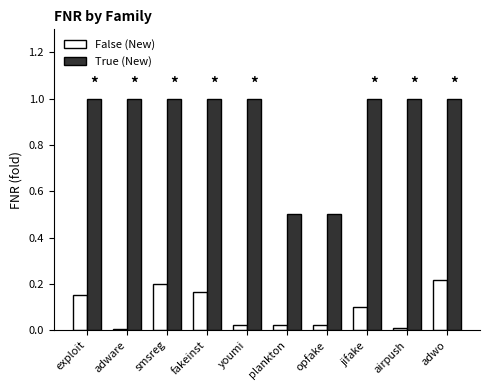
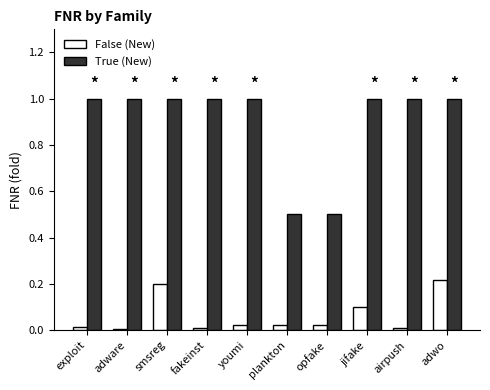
  {
    "False (New)": {
-     "exploit": 0.15,
+     "exploit": 0.01,
      "smsreg": 0.20,
-     "fakeinst": 0.16,
+     "fakeinst": 0.01,
      "youmi": 0.02,
      "plankton": 0.02,
      "opfake": 0.02,
      "jifake": 0.10,
      "adwo": 0.22
    },
    "True (New)": {
      "exploit": 1.00,
      "adware": 1.00,
      "smsreg": 1.00,
      "fakeinst": 1.00,
      "youmi": 1.00,
      "plankton": 0.50,
      "opfake": 0.50,
      "jifake": 1.00,
      "airpush": 1.00,
      "adwo": 1.00
    }
  }
